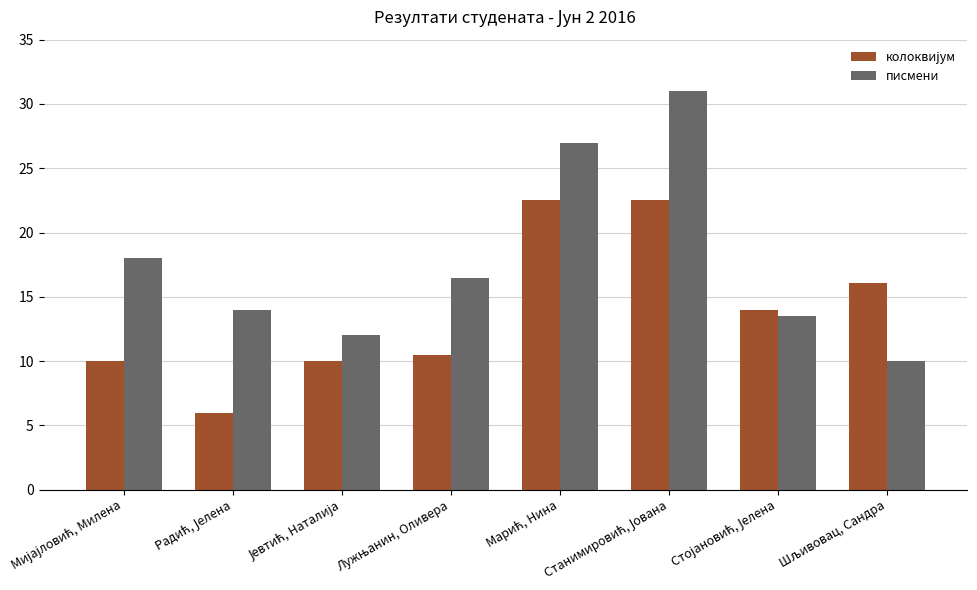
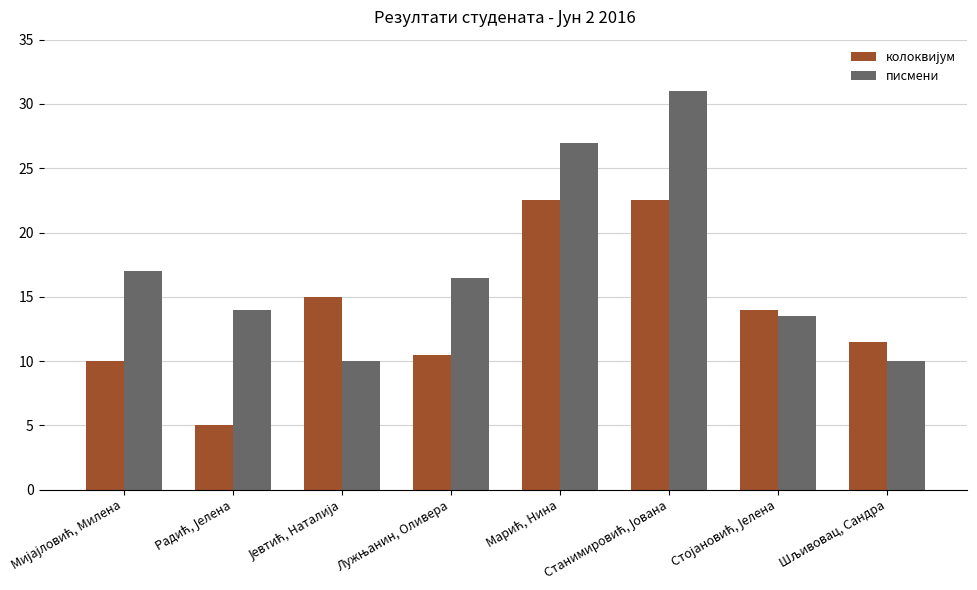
  {
    "колоквијум": {
      "Мијајловић, Милена": 10.0,
-     "Радић, Јелена": 6,
-     "Јевтић, Наталија": 10,
+     "Радић, Јелена": 5,
+     "Јевтић, Наталија": 15,
      "Лужњанин, Оливера": 10.5,
      "Марић, Нина": 22.5,
      "Станимировић, Јована": 22.5,
      "Стојановић, Јелена": 14.0,
-     "Шљивовац, Сандра": 16.1
+     "Шљивовац, Сандра": 11.5
    },
    "писмени": {
-     "Мијајловић, Милена": 18,
+     "Мијајловић, Милена": 17,
      "Радић, Јелена": 14,
-     "Јевтић, Наталија": 12,
+     "Јевтић, Наталија": 10,
      "Лужњанин, Оливера": 16.5,
      "Марић, Нина": 27,
      "Станимировић, Јована": 31,
      "Стојановић, Јелена": 13.5,
      "Шљивовац, Сандра": 10
    }
  }
